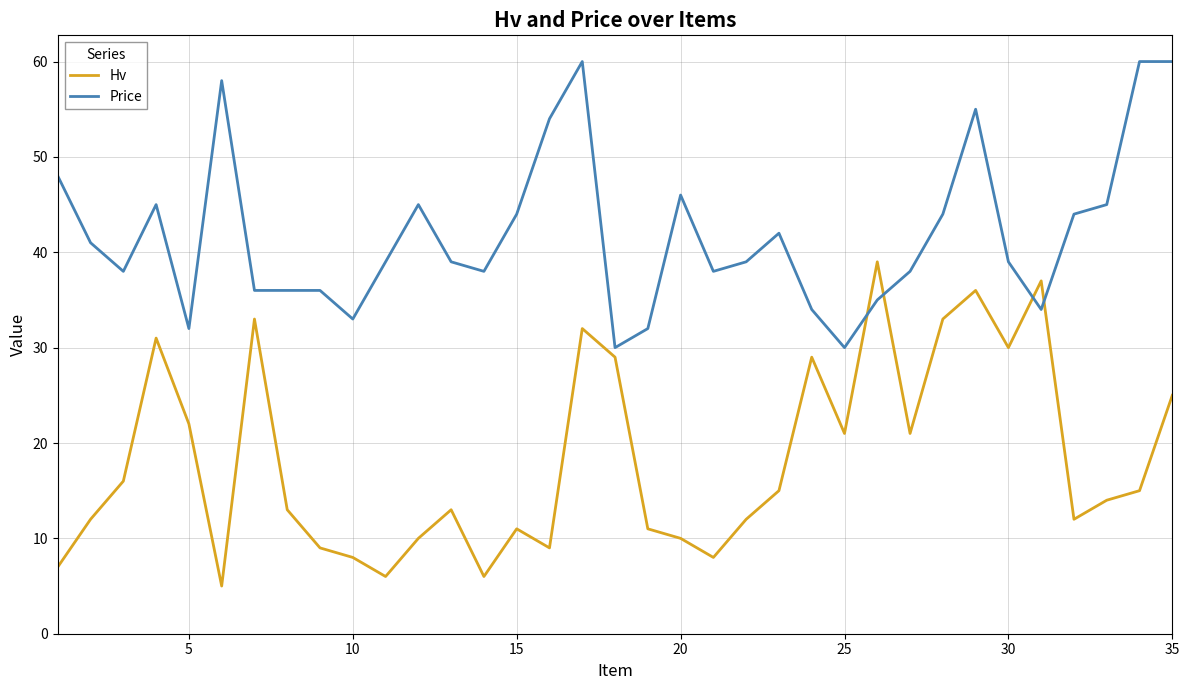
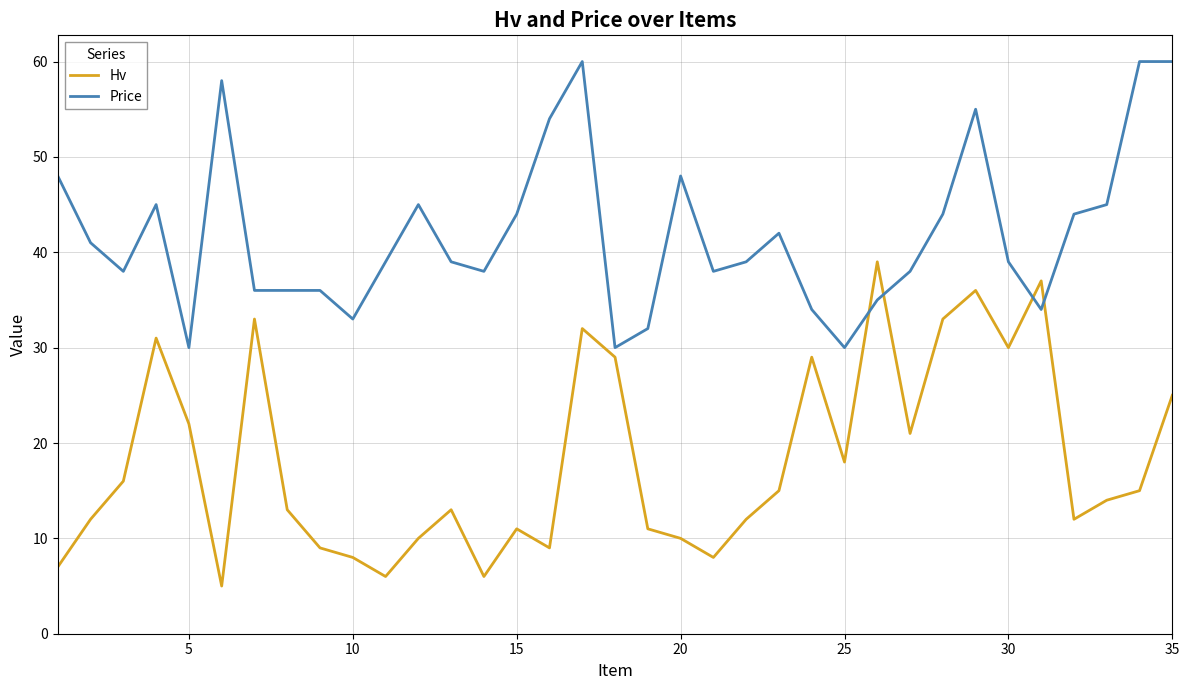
  {
    "Hv": {
      "5": 22,
      "10": 8,
      "15": 11,
      "20": 10,
-     "25": 21,
+     "25": 18,
      "30": 30,
      "35": 25
    },
    "Price": {
-     "5": 32,
+     "5": 30,
      "10": 33,
      "15": 44,
-     "20": 46,
+     "20": 48,
      "25": 30,
      "30": 39,
      "35": 60
    }
  }
